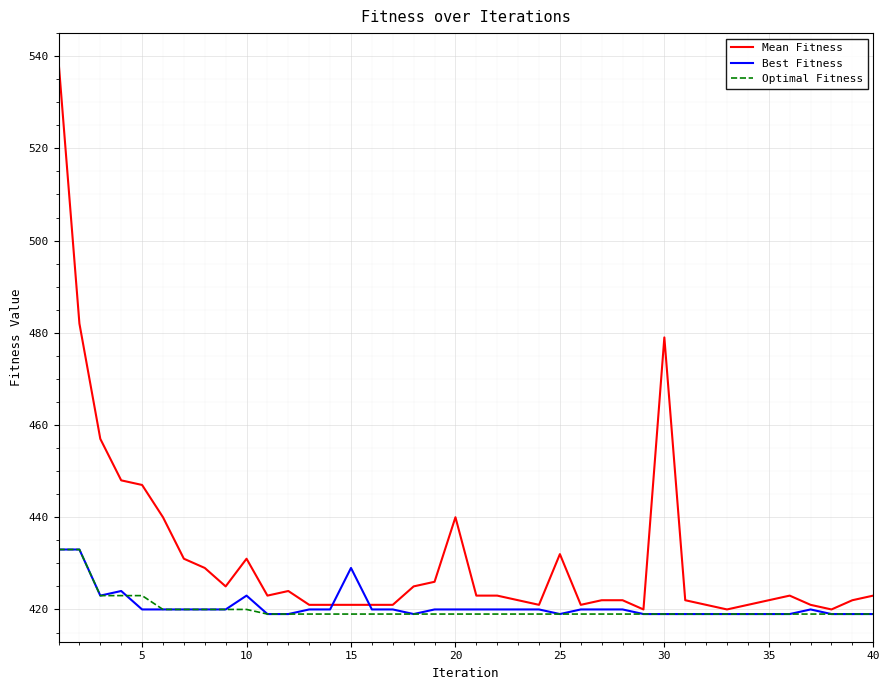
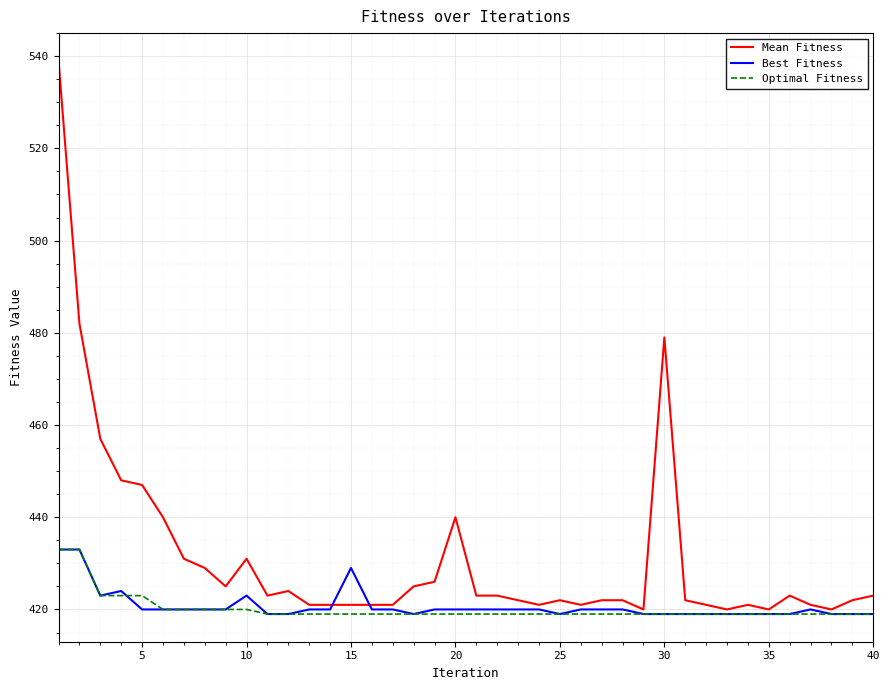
  {
    "Mean Fitness": {
      "5": 447,
      "10": 431,
      "15": 421,
      "20": 440,
-     "25": 432,
+     "25": 422,
      "30": 479,
-     "35": 422,
+     "35": 420,
      "40": 423
    },
    "Best Fitness": {
      "5": 420,
      "10": 423,
      "15": 429,
      "20": 420
    },
    "Optimal Fitness": {
      "5": 423,
      "10": 420,
      "15": 419,
      "20": 419
    }
  }
